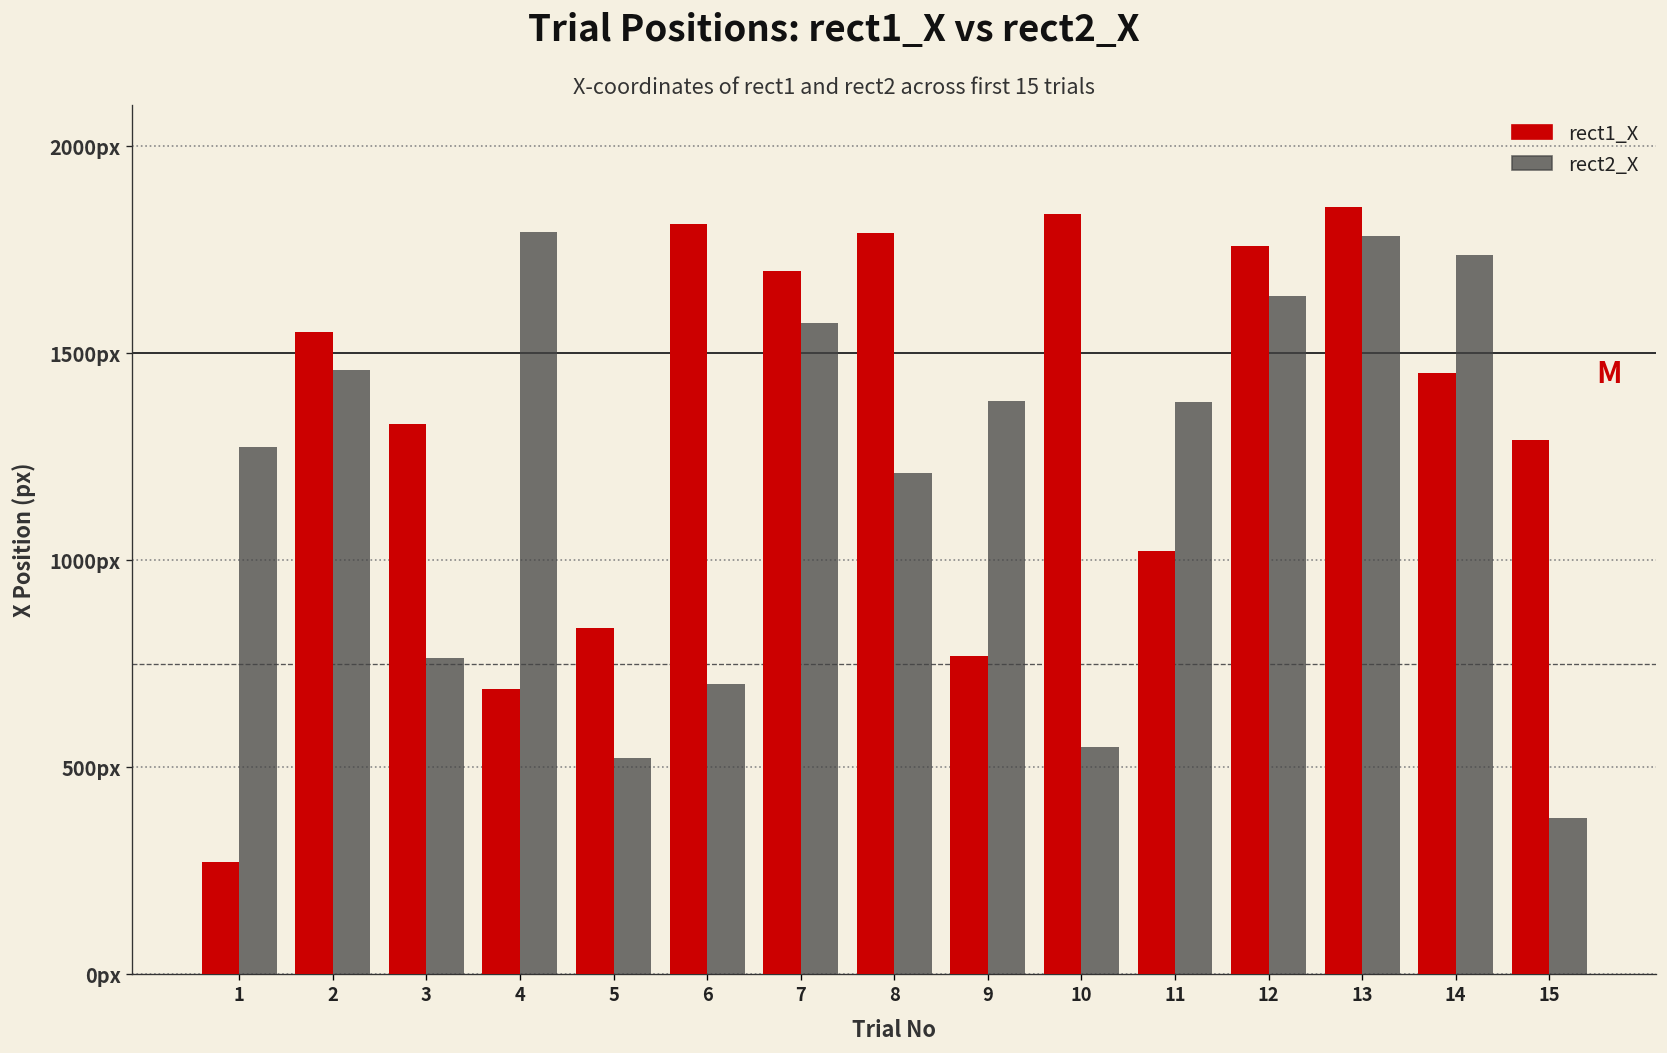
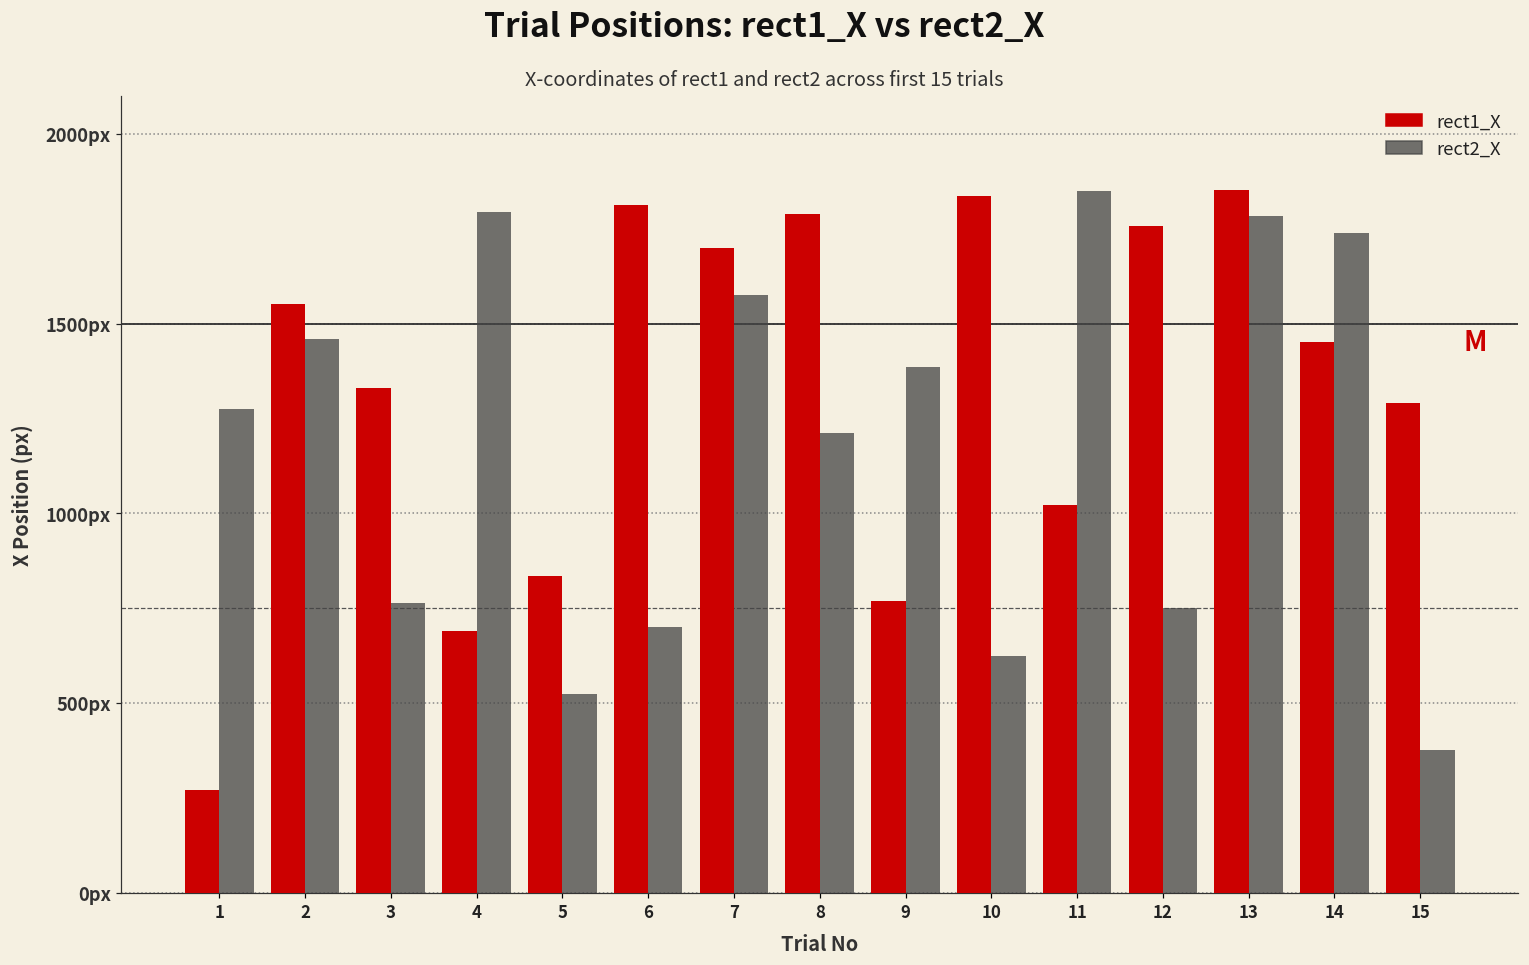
  {
    "rect1_X": {
      "1": "270px",
      "2": "1550px",
      "3": "1330px",
      "4": "690px",
      "5": "840px",
      "6": "1810px",
      "7": "1700px",
      "8": "1790px",
      "9": "770px",
      "10": "1840px",
      "11": "1020px",
      "12": "1760px",
      "13": "1850px",
      "14": "1450px",
      "15": "1290px"
    },
    "rect2_X": {
      "1": "1270px",
      "2": "1460px",
      "3": "760px",
      "4": "1790px",
      "5": "520px",
      "6": "700px",
      "7": "1570px",
      "8": "1210px",
      "9": "1380px",
-     "10": "550px",
-     "11": "1380px",
-     "12": "1640px",
+     "10": "620px",
+     "11": "1850px",
+     "12": "750px",
      "13": "1780px",
      "14": "1740px",
      "15": "380px"
    }
  }
